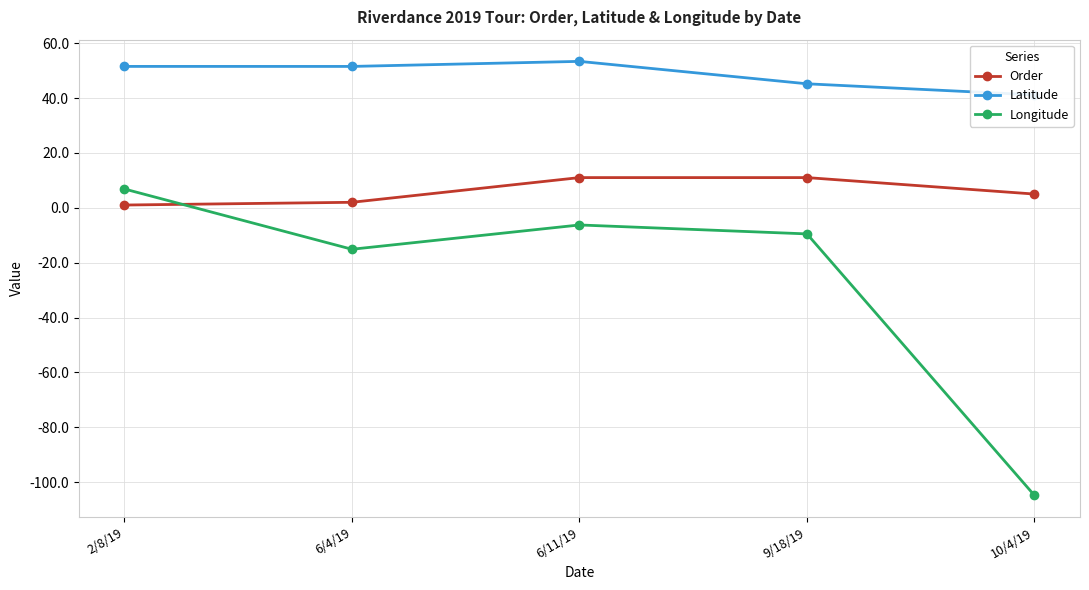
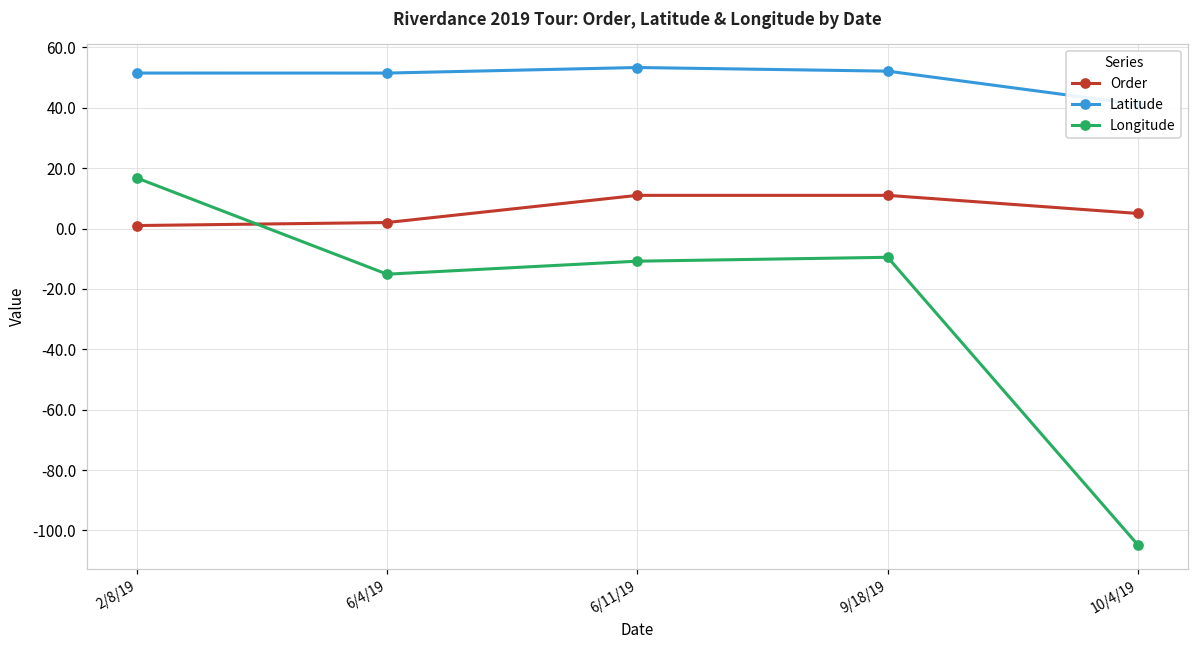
  {
    "Order": {
      "2/8/19": 1,
      "6/4/19": 2,
      "6/11/19": 11,
      "9/18/19": 11,
      "10/4/19": 5
    },
    "Latitude": {
      "2/8/19": 52,
      "6/4/19": 52,
      "6/11/19": 53,
-     "9/18/19": 45
+     "9/18/19": 52
    },
    "Longitude": {
-     "2/8/19": 7,
+     "2/8/19": 17,
      "6/4/19": -15,
-     "6/11/19": -6,
+     "6/11/19": -11,
      "9/18/19": -10,
      "10/4/19": -105
    }
  }
